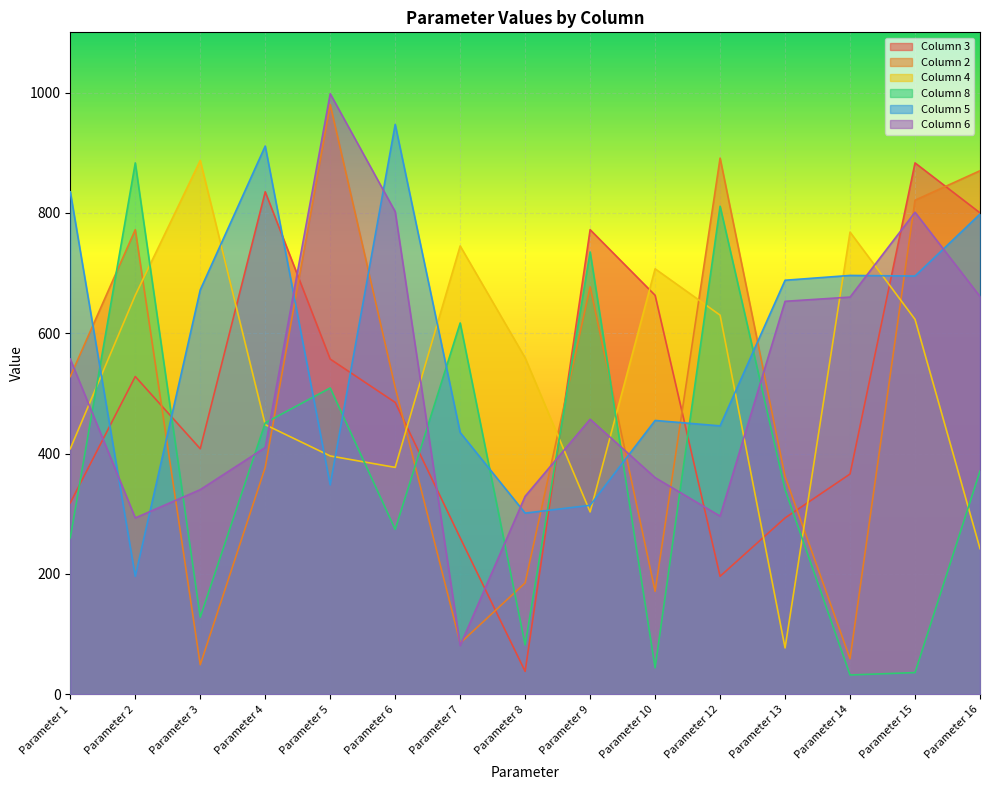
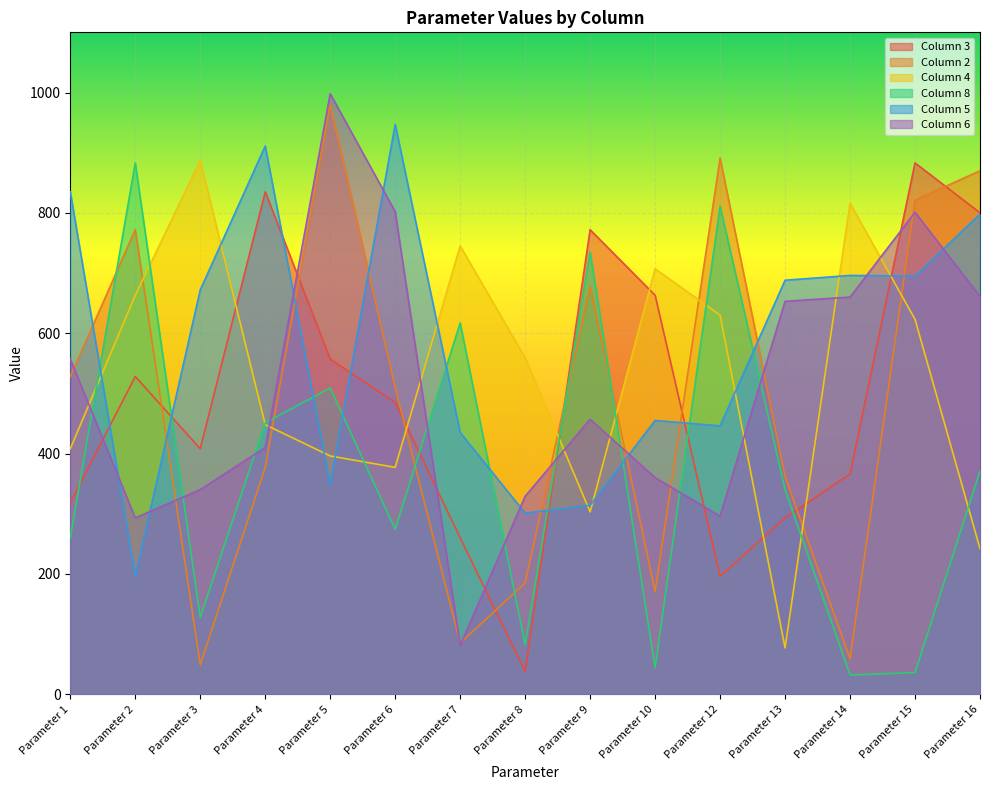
  {
    "Column 4": {
      "Parameter 1": 410,
      "Parameter 2": 660,
      "Parameter 3": 890,
      "Parameter 5": 400,
      "Parameter 6": 380,
      "Parameter 7": 750,
      "Parameter 8": 560,
      "Parameter 9": 300,
      "Parameter 10": 710,
      "Parameter 12": 630,
      "Parameter 13": 80,
-     "Parameter 14": 770,
+     "Parameter 14": 820,
      "Parameter 15": 620,
      "Parameter 16": 240
    },
    "Column 8": {
      "Parameter 1": 260,
      "Parameter 2": 880,
      "Parameter 3": 130,
      "Parameter 5": 510,
      "Parameter 6": 270,
      "Parameter 7": 620,
      "Parameter 8": 80,
      "Parameter 9": 740,
      "Parameter 10": 40,
      "Parameter 12": 810,
      "Parameter 13": 340,
      "Parameter 14": 30,
      "Parameter 15": 40,
      "Parameter 16": 370
    },
    "Column 5": {
      "Parameter 1": 840,
      "Parameter 2": 200,
      "Parameter 3": 670,
      "Parameter 4": 910,
      "Parameter 5": 350,
      "Parameter 6": 950,
      "Parameter 7": 440,
      "Parameter 8": 300,
      "Parameter 9": 310,
      "Parameter 10": 460,
      "Parameter 12": 450,
      "Parameter 13": 690,
      "Parameter 14": 700,
      "Parameter 15": 700
    },
    "Column 6": {
      "Parameter 1": 560,
      "Parameter 2": 290,
      "Parameter 3": 340,
      "Parameter 4": 410,
      "Parameter 5": 1000,
      "Parameter 6": 800,
      "Parameter 8": 330,
      "Parameter 9": 460,
      "Parameter 10": 360,
      "Parameter 12": 300,
      "Parameter 13": 650,
      "Parameter 14": 660,
      "Parameter 15": 800,
      "Parameter 16": 660
    }
  }
